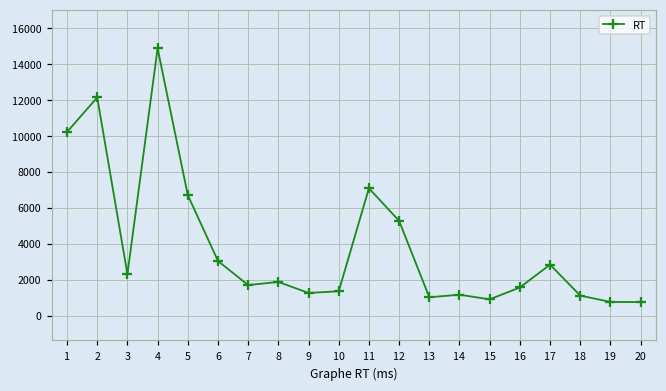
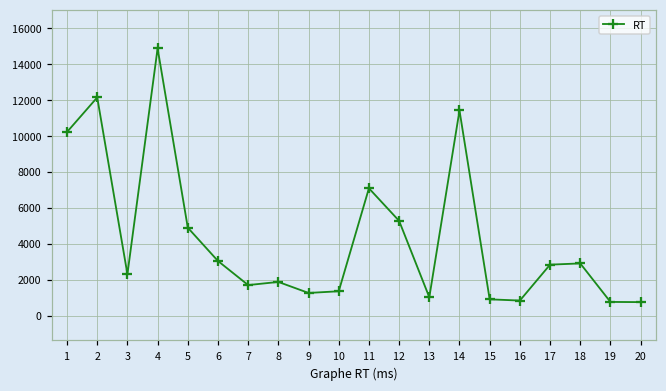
  {
    "1": 10200,
    "2": 12100,
    "3": 2300,
    "4": 14900,
-   "5": 6700,
+   "5": 4900,
    "6": 3000,
    "7": 1700,
    "8": 1900,
    "9": 1300,
    "10": 1400,
    "11": 7100,
    "12": 5300,
    "13": 1000,
-   "14": 1200,
+   "14": 11400,
    "15": 900,
-   "16": 1600,
+   "16": 800,
    "17": 2800,
-   "18": 1100,
+   "18": 2900,
    "19": 800,
    "20": 700
  }
